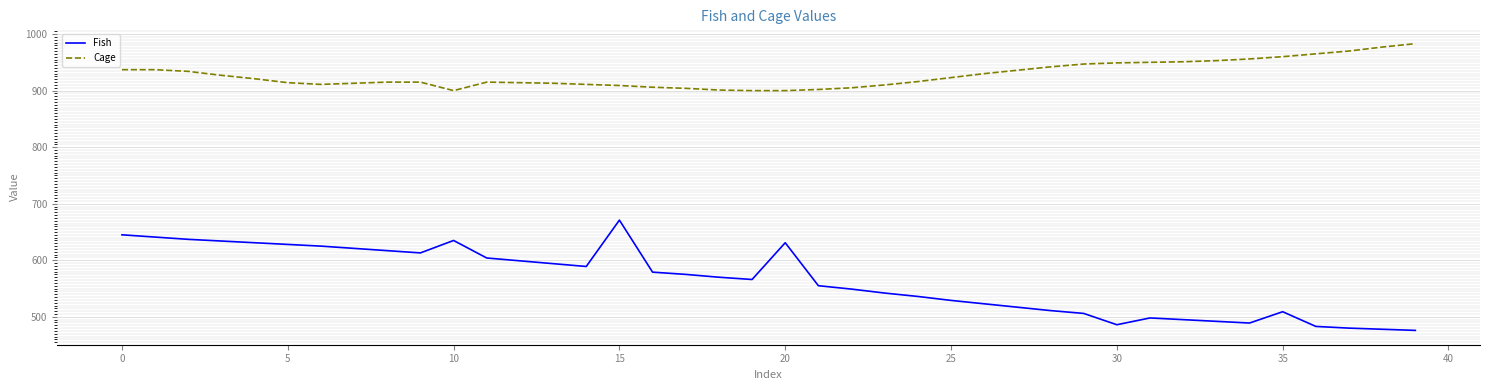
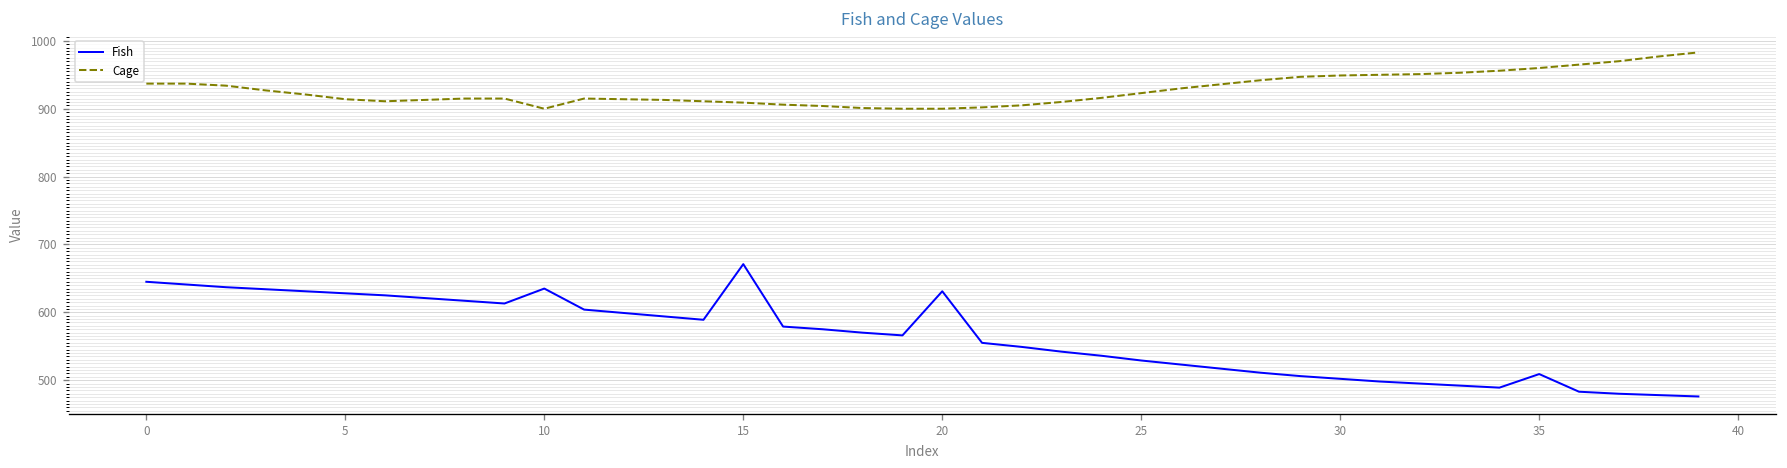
  {
    "Fish": {
      "0": 650,
      "5": 630,
      "10": 640,
      "15": 670,
      "20": 630,
      "25": 530,
-     "30": 490,
+     "30": 500,
      "35": 510
    },
    "Cage": {
      "0": 940,
      "5": 910,
      "10": 900,
      "15": 910,
      "20": 900,
      "25": 920,
      "30": 950,
      "35": 960
    }
  }
